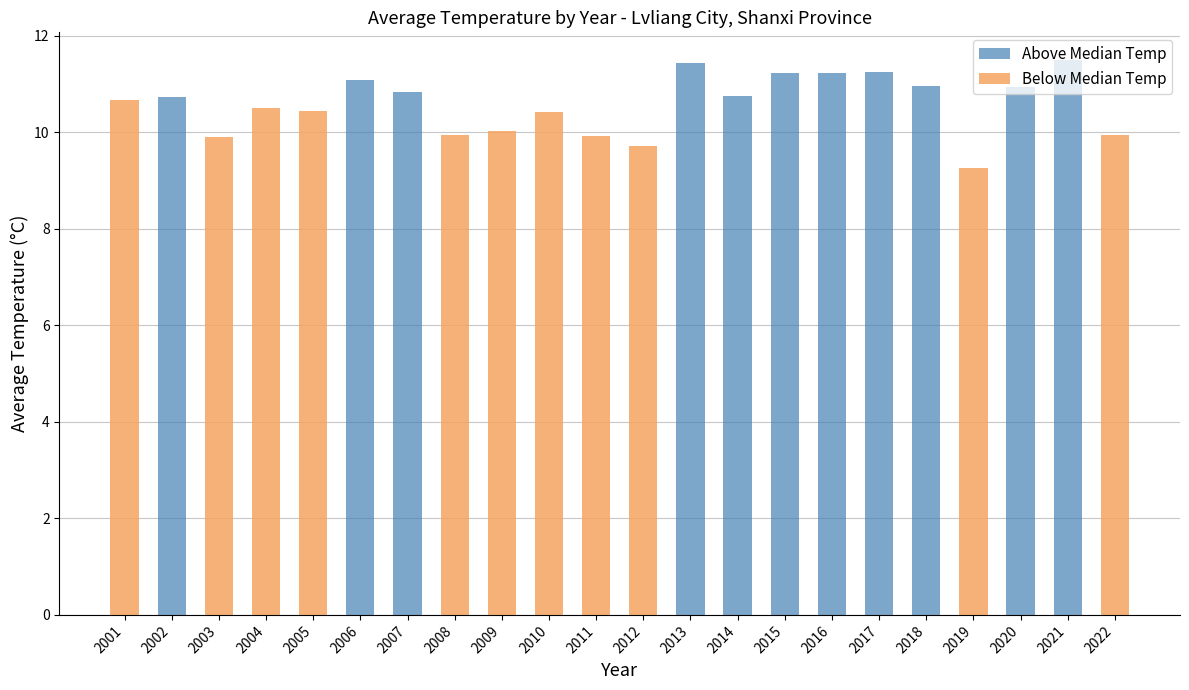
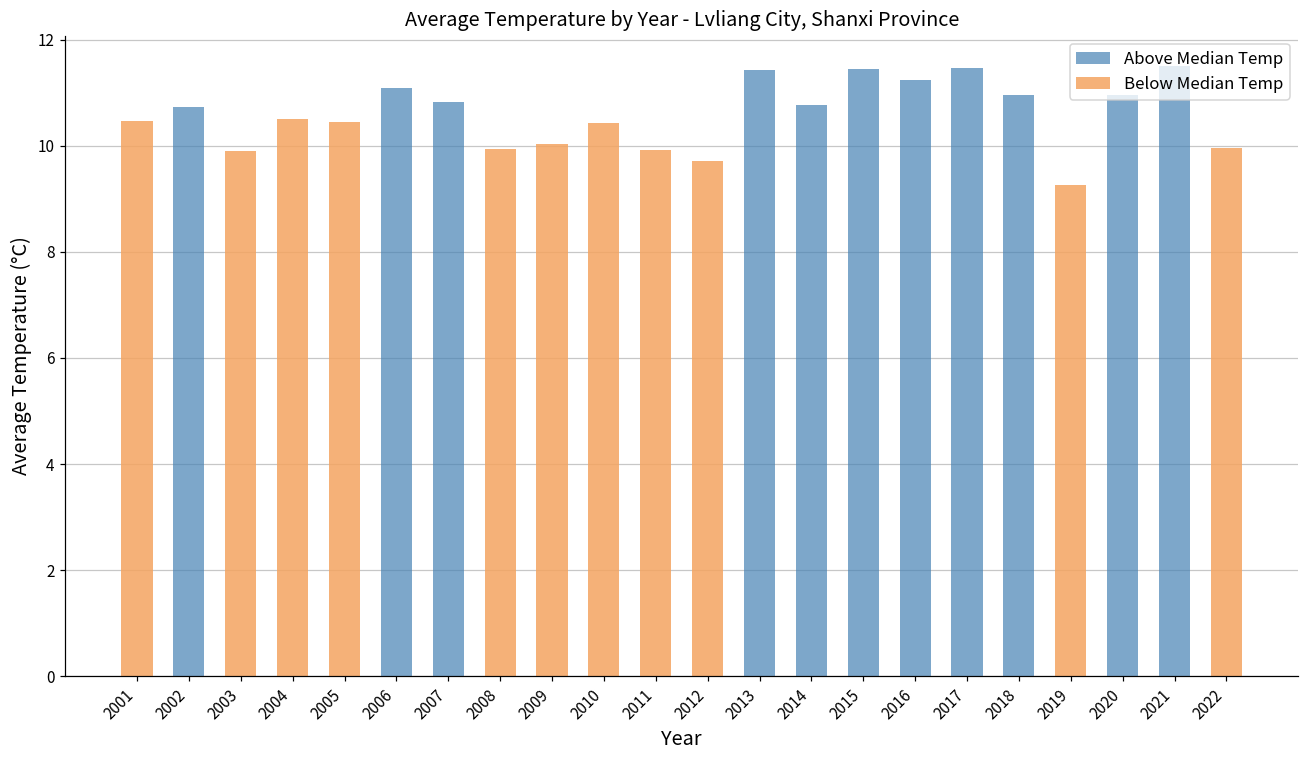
  {
    "Above Median Temp": {
      "2001": 0.0,
      "2002": 10.7,
      "2003": 0.0,
      "2004": 0.0,
      "2005": 0.0,
      "2006": 11.1,
      "2007": 10.8,
      "2008": 0.0,
      "2009": 0.0,
      "2010": 0.0,
      "2011": 0.0,
      "2012": 0.0,
      "2013": 11.4,
      "2014": 10.8,
-     "2015": 11.2,
+     "2015": 11.5,
      "2016": 11.2,
-     "2017": 11.3,
+     "2017": 11.5,
      "2018": 11.0,
      "2019": 0.0,
      "2022": 0.0
    },
    "Below Median Temp": {
-     "2001": 10.7,
+     "2001": 10.5,
      "2002": 0.0,
      "2003": 9.9,
      "2004": 10.5,
      "2005": 10.4,
      "2006": 0.0,
      "2007": 0.0,
      "2008": 9.9,
      "2009": 10.0,
      "2010": 10.4,
      "2011": 9.9,
      "2012": 9.7,
      "2013": 0.0,
      "2014": 0.0,
      "2015": 0.0,
      "2016": 0.0,
      "2017": 0.0,
      "2018": 0.0,
      "2019": 9.3,
      "2020": 0.0,
      "2021": 0.0,
      "2022": 10.0
    }
  }
